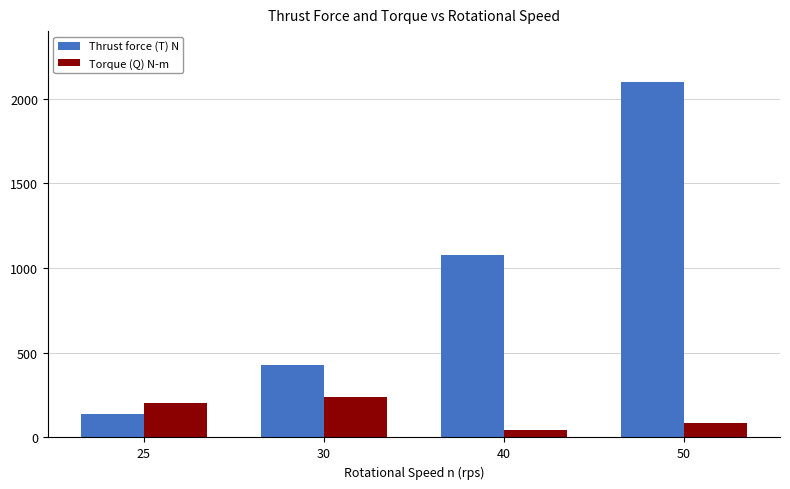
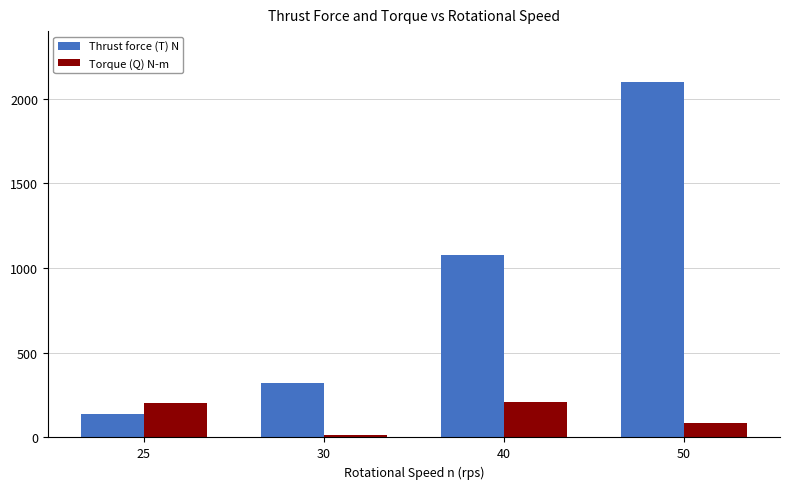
  {
    "Thrust force (T) N": {
      "25": 140,
-     "30": 430,
+     "30": 320,
      "40": 1080,
      "50": 2100
    },
    "Torque (Q) N-m": {
      "25": 200,
-     "30": 240,
-     "40": 50,
+     "30": 20,
+     "40": 210,
      "50": 90
    }
  }
